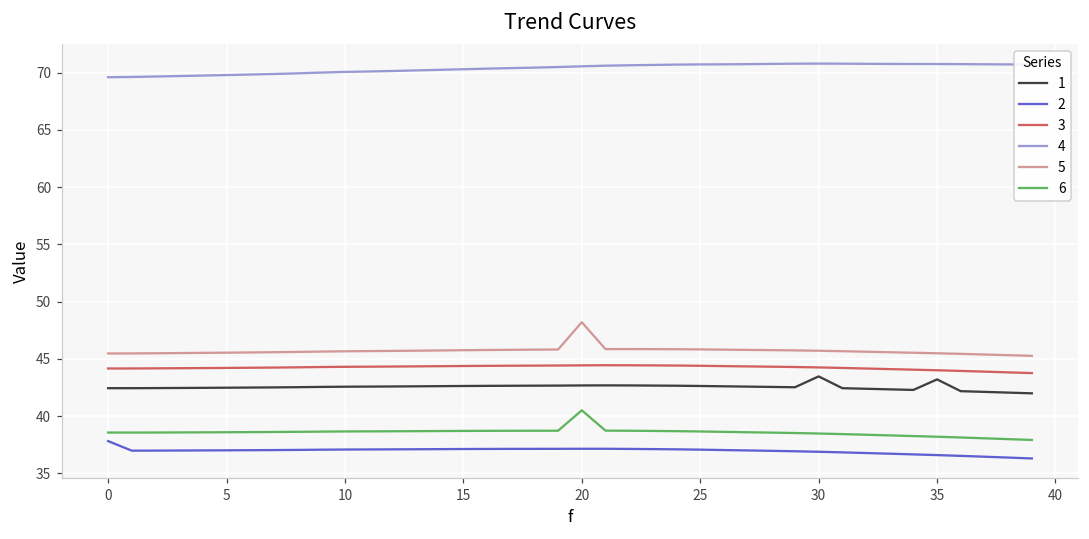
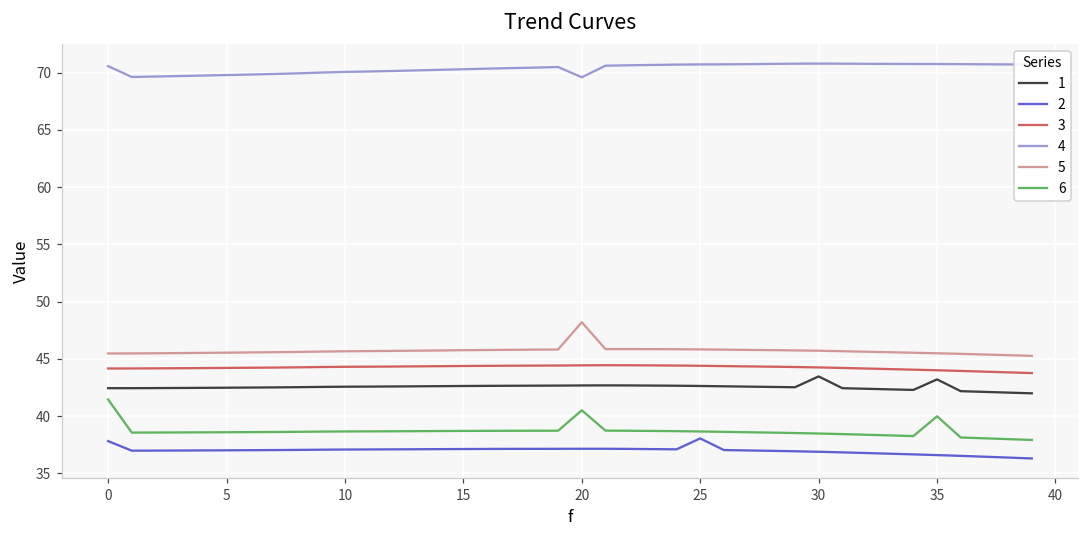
  {
    "1": {
      "0": 42.4,
      "5": 42.5,
      "10": 42.6,
      "15": 42.6,
      "20": 42.7,
      "25": 42.6,
      "30": 43.5,
      "35": 43.2
    },
    "2": {
      "0": 37.8,
      "5": 37.0,
      "10": 37.1,
      "15": 37.1,
      "20": 37.1,
-     "25": 37.1,
+     "25": 38.0,
      "30": 36.9,
      "35": 36.6
    },
    "3": {
      "0": 44.2,
      "5": 44.2,
      "10": 44.3,
      "15": 44.4,
      "20": 44.4,
      "25": 44.4,
      "30": 44.2,
      "35": 44.0
    },
    "4": {
-     "0": 69.6,
+     "0": 70.6,
      "5": 69.8,
      "10": 70.1,
      "15": 70.3,
-     "20": 70.6,
+     "20": 69.6,
      "25": 70.7,
      "30": 70.8,
      "35": 70.8
    },
    "5": {
      "0": 45.5,
      "5": 45.5,
      "10": 45.7,
      "15": 45.8,
      "20": 48.2,
      "25": 45.8,
      "30": 45.7,
      "35": 45.5
    },
    "6": {
-     "0": 38.6,
+     "0": 41.4,
      "5": 38.6,
      "10": 38.7,
      "15": 38.7,
      "20": 40.5,
      "25": 38.6,
      "30": 38.5,
-     "35": 38.2
+     "35": 40.0
    }
  }
